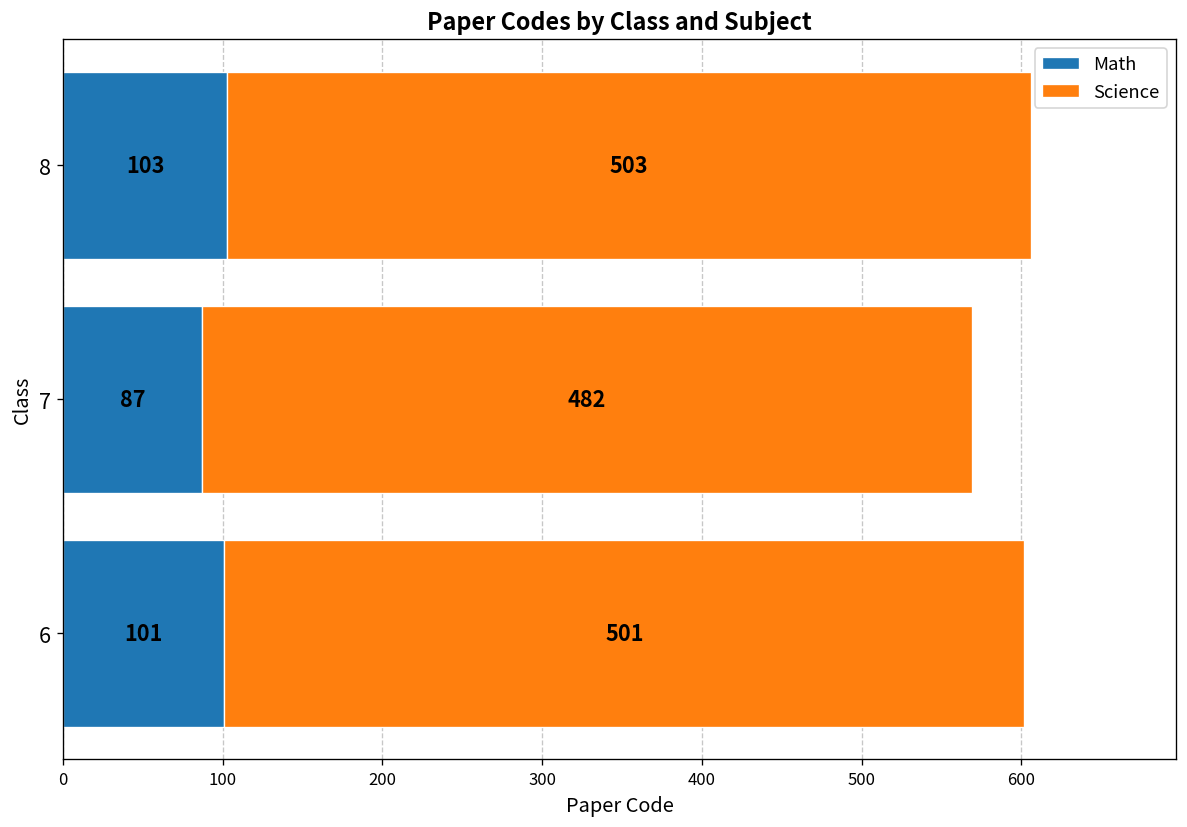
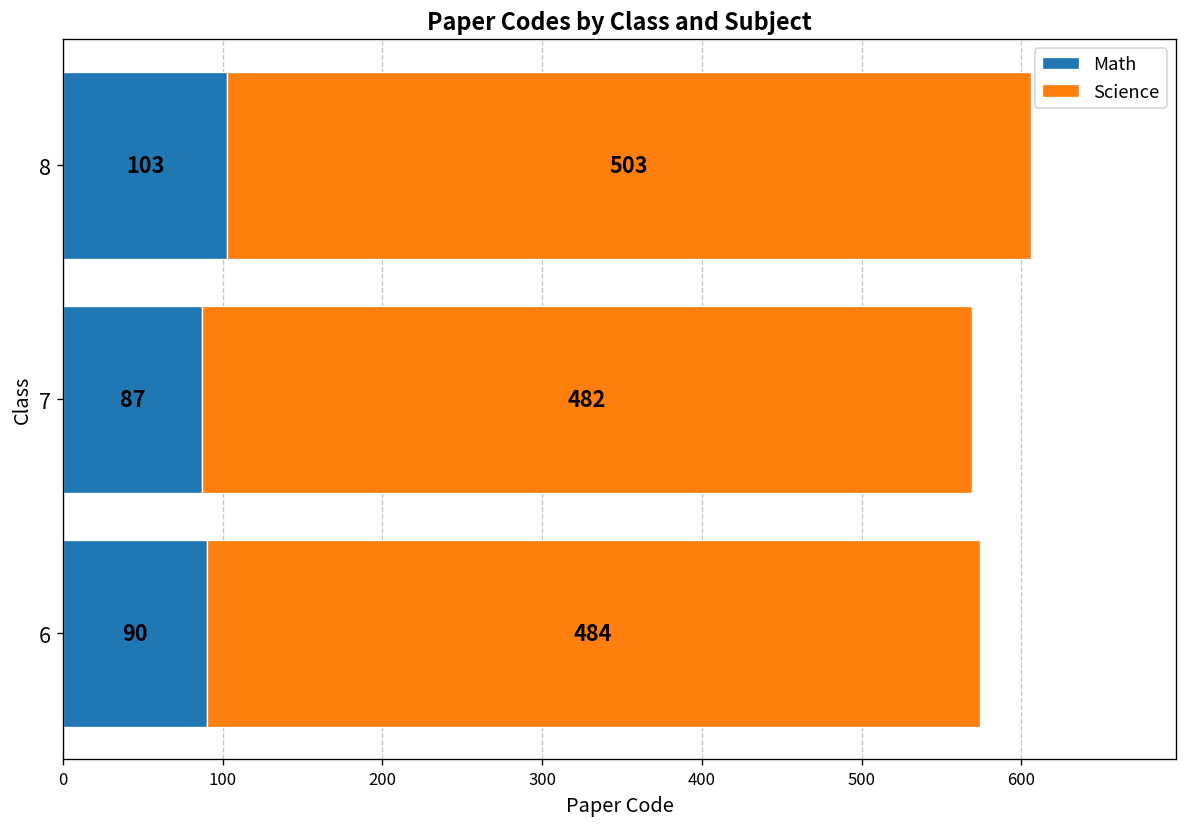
  {
    "Math": {
      "8": 103,
      "7": 87,
-     "6": 101
+     "6": 90
    },
    "Science": {
      "8": 503,
      "7": 482,
-     "6": 501
+     "6": 484
    }
  }
